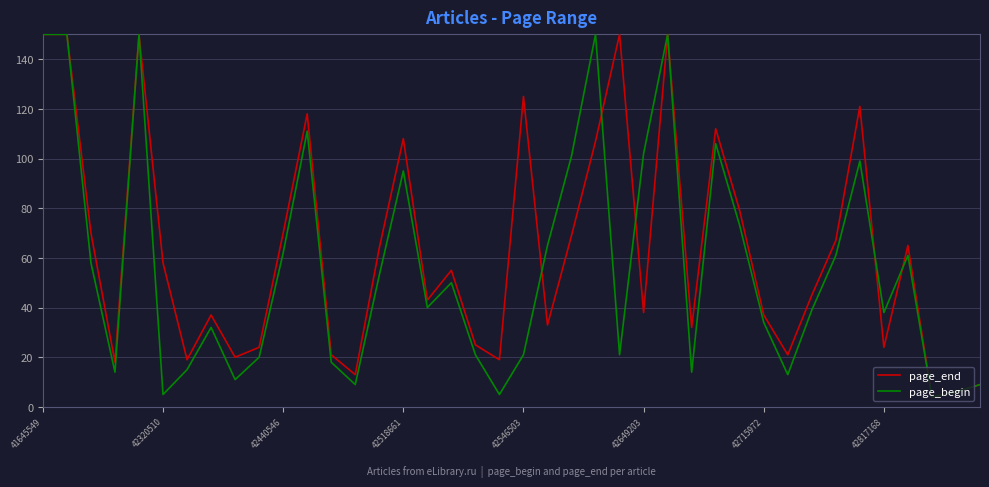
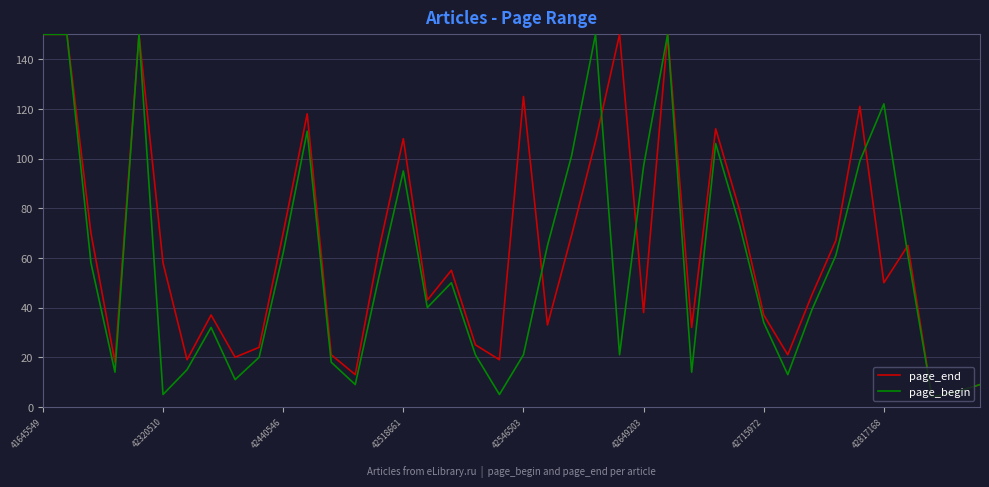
  {
    "page_end": {
      "42320510": 58,
      "42440546": 70,
      "42518661": 108,
      "42546503": 125,
      "42649203": 38,
      "42715972": 37,
-     "42817168": 24
+     "42817168": 50
    },
    "page_begin": {
      "42320510": 5,
      "42440546": 62,
      "42518661": 95,
      "42546503": 21,
-     "42649203": 102,
+     "42649203": 97,
      "42715972": 34,
-     "42817168": 38
+     "42817168": 122
    }
  }
